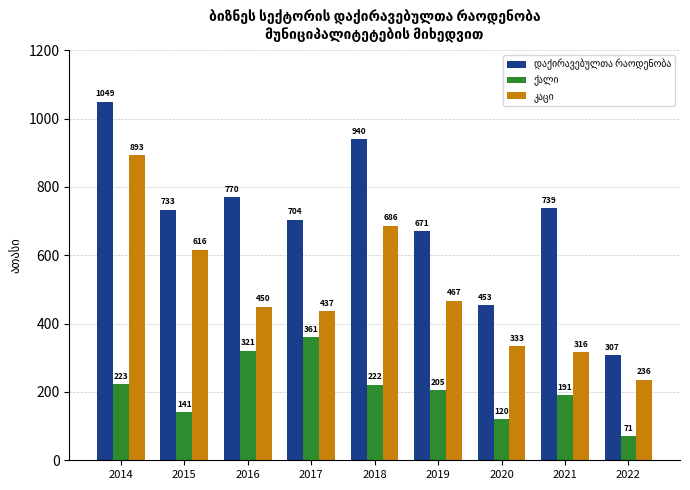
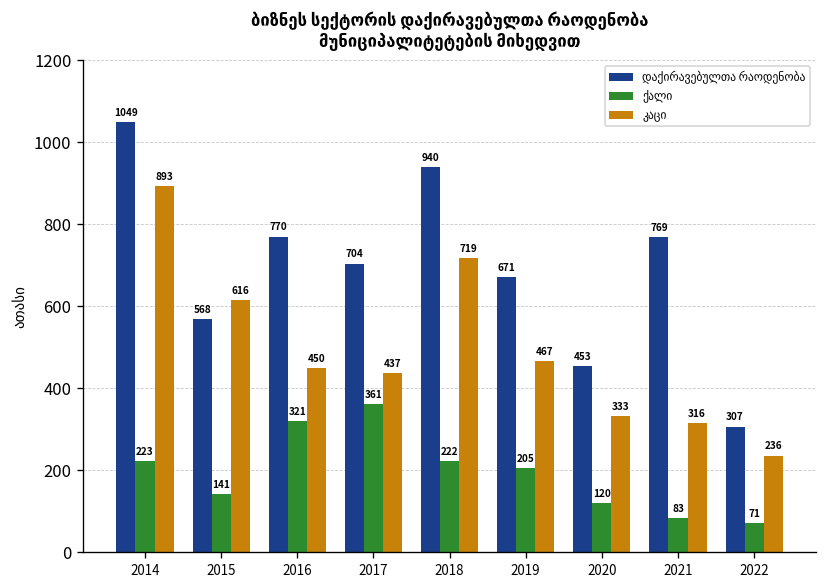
  {
    "დაქირავებულთა რაოდენობა": {
      "2014": 1049,
-     "2015": 733,
+     "2015": 568,
      "2016": 770,
      "2017": 704,
      "2018": 940,
      "2019": 671,
      "2020": 453,
-     "2021": 739,
+     "2021": 769,
      "2022": 307
    },
    "ქალი": {
      "2014": 223,
      "2015": 141,
      "2016": 321,
      "2017": 361,
      "2018": 222,
      "2019": 205,
      "2020": 120,
-     "2021": 191,
+     "2021": 83,
      "2022": 71
    },
    "კაცი": {
      "2014": 893,
      "2015": 616,
      "2016": 450,
      "2017": 437,
-     "2018": 686,
+     "2018": 719,
      "2019": 467,
      "2020": 333,
      "2021": 316,
      "2022": 236
    }
  }
